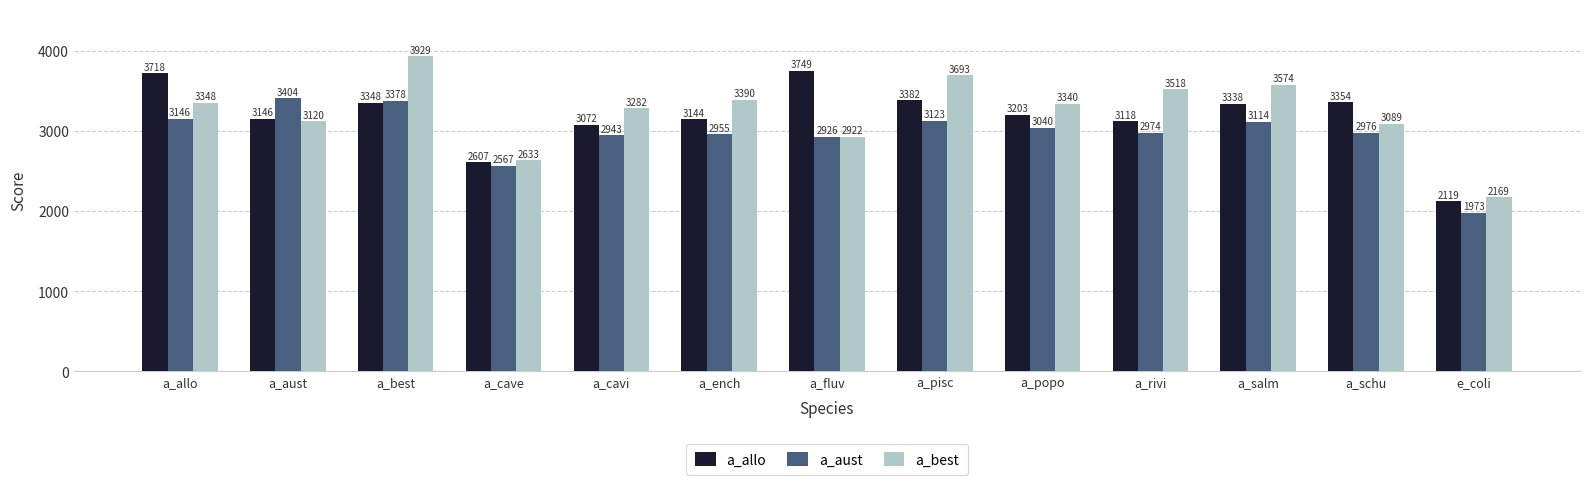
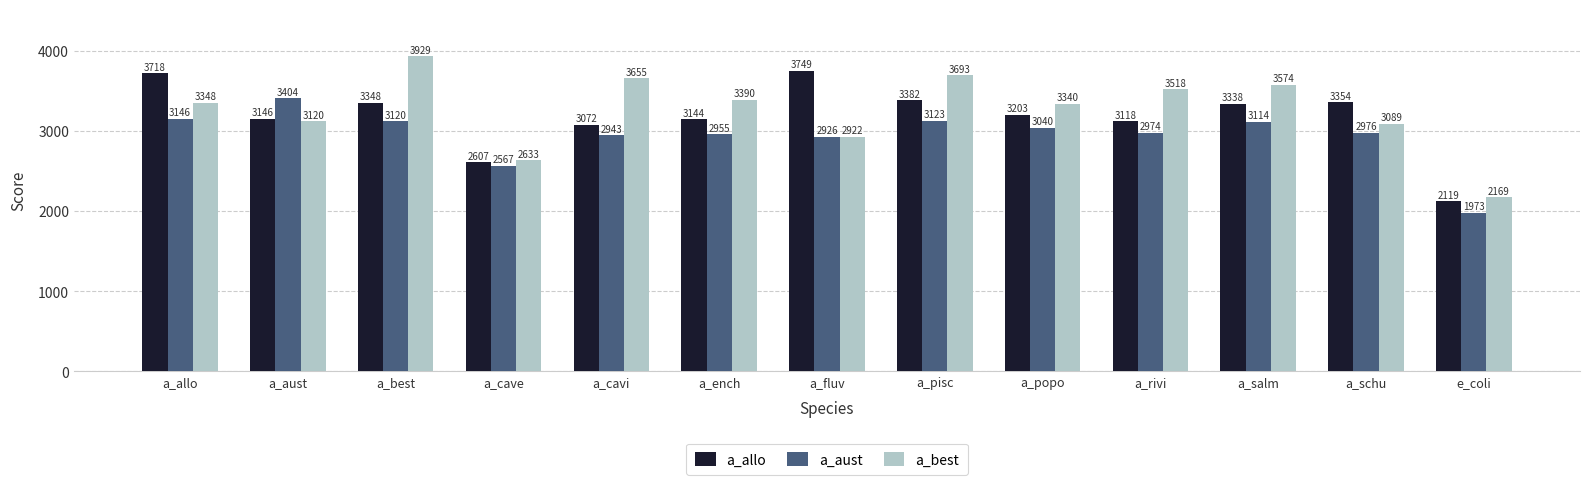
  {
    "a_allo": {
      "a_allo": 3718,
      "a_aust": 3146,
      "a_best": 3348,
      "a_cave": 2607,
      "a_cavi": 3072,
      "a_ench": 3144,
      "a_fluv": 3749,
      "a_pisc": 3382,
      "a_popo": 3203,
      "a_rivi": 3118,
      "a_salm": 3338,
      "a_schu": 3354,
      "e_coli": 2119
    },
    "a_aust": {
      "a_allo": 3146,
      "a_aust": 3404,
-     "a_best": 3378,
+     "a_best": 3120,
      "a_cave": 2567,
      "a_cavi": 2943,
      "a_ench": 2955,
      "a_fluv": 2926,
      "a_pisc": 3123,
      "a_popo": 3040,
      "a_rivi": 2974,
      "a_salm": 3114,
      "a_schu": 2976,
      "e_coli": 1973
    },
    "a_best": {
      "a_allo": 3348,
      "a_aust": 3120,
      "a_best": 3929,
      "a_cave": 2633,
-     "a_cavi": 3282,
+     "a_cavi": 3655,
      "a_ench": 3390,
      "a_fluv": 2922,
      "a_pisc": 3693,
      "a_popo": 3340,
      "a_rivi": 3518,
      "a_salm": 3574,
      "a_schu": 3089,
      "e_coli": 2169
    }
  }
